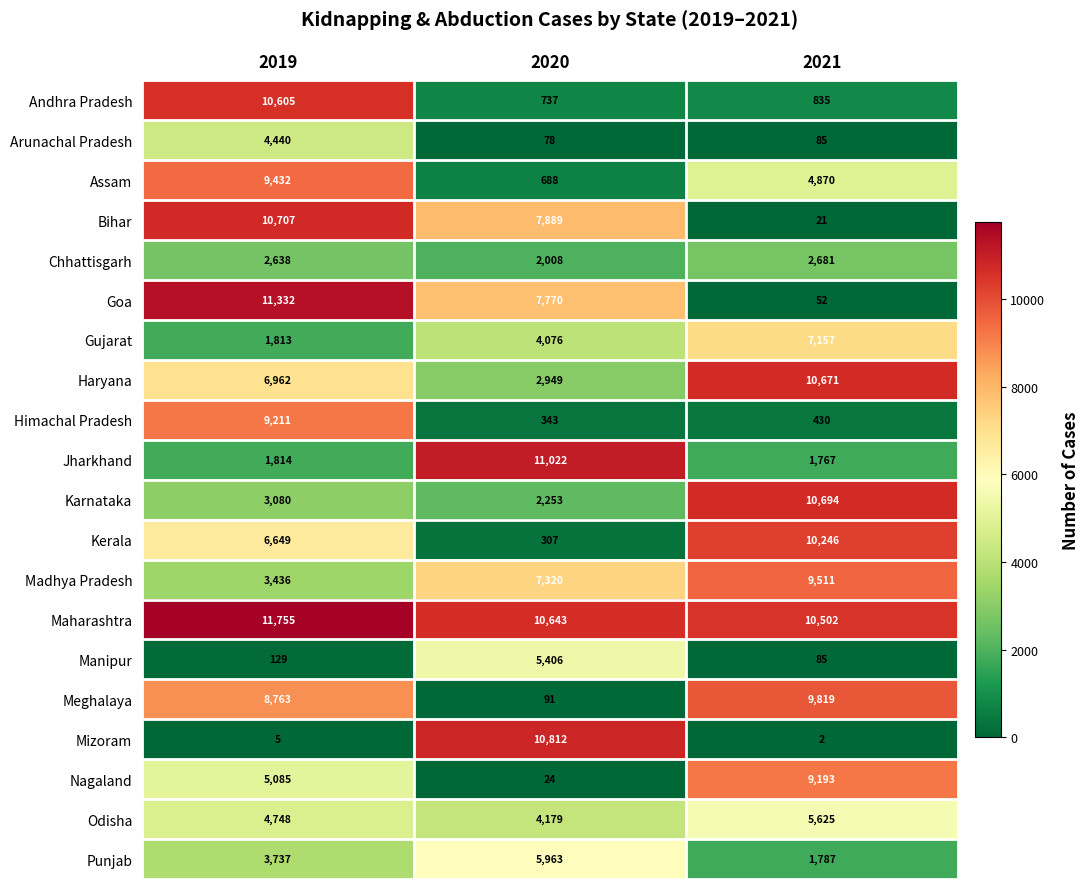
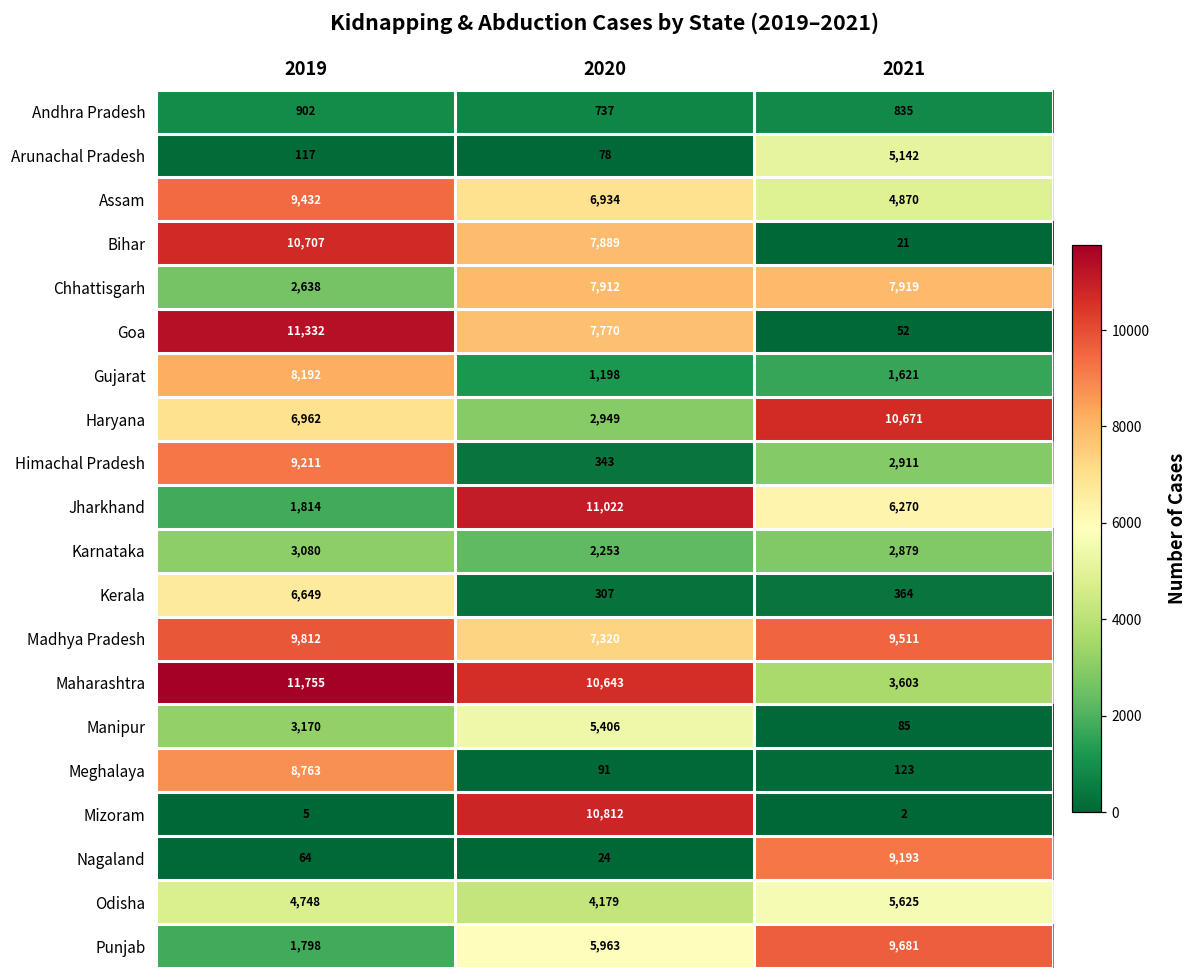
  {
    "Andhra Pradesh": {
-     "2019": "10,605",
+     "2019": "902",
      "2020": "737",
      "2021": "835"
    },
    "Arunachal Pradesh": {
-     "2019": "4,440",
+     "2019": "117",
      "2020": "78",
-     "2021": "85"
+     "2021": "5,142"
    },
    "Assam": {
      "2019": "9,432",
-     "2020": "688",
+     "2020": "6,934",
      "2021": "4,870"
    },
    "Bihar": {
      "2019": "10,707",
      "2020": "7,889",
      "2021": "21"
    },
    "Chhattisgarh": {
      "2019": "2,638",
-     "2020": "2,008",
-     "2021": "2,681"
+     "2020": "7,912",
+     "2021": "7,919"
    },
    "Goa": {
      "2019": "11,332",
      "2020": "7,770",
      "2021": "52"
    },
    "Gujarat": {
-     "2019": "1,813",
-     "2020": "4,076",
-     "2021": "7,157"
+     "2019": "8,192",
+     "2020": "1,198",
+     "2021": "1,621"
    },
    "Haryana": {
      "2019": "6,962",
      "2020": "2,949",
      "2021": "10,671"
    },
    "Himachal Pradesh": {
      "2019": "9,211",
      "2020": "343",
-     "2021": "430"
+     "2021": "2,911"
    },
    "Jharkhand": {
      "2019": "1,814",
      "2020": "11,022",
-     "2021": "1,767"
+     "2021": "6,270"
    },
    "Karnataka": {
      "2019": "3,080",
      "2020": "2,253",
-     "2021": "10,694"
+     "2021": "2,879"
    },
    "Kerala": {
      "2019": "6,649",
      "2020": "307",
-     "2021": "10,246"
+     "2021": "364"
    },
    "Madhya Pradesh": {
-     "2019": "3,436",
+     "2019": "9,812",
      "2020": "7,320",
      "2021": "9,511"
    },
    "Maharashtra": {
      "2019": "11,755",
      "2020": "10,643",
-     "2021": "10,502"
+     "2021": "3,603"
    },
    "Manipur": {
-     "2019": "129",
+     "2019": "3,170",
      "2020": "5,406",
      "2021": "85"
    },
    "Meghalaya": {
      "2019": "8,763",
      "2020": "91",
-     "2021": "9,819"
+     "2021": "123"
    },
    "Mizoram": {
      "2019": "5",
      "2020": "10,812",
      "2021": "2"
    },
    "Nagaland": {
-     "2019": "5,085",
+     "2019": "64",
      "2020": "24",
      "2021": "9,193"
    },
    "Odisha": {
      "2019": "4,748",
      "2020": "4,179",
      "2021": "5,625"
    },
    "Punjab": {
-     "2019": "3,737",
+     "2019": "1,798",
      "2020": "5,963",
-     "2021": "1,787"
+     "2021": "9,681"
    }
  }
